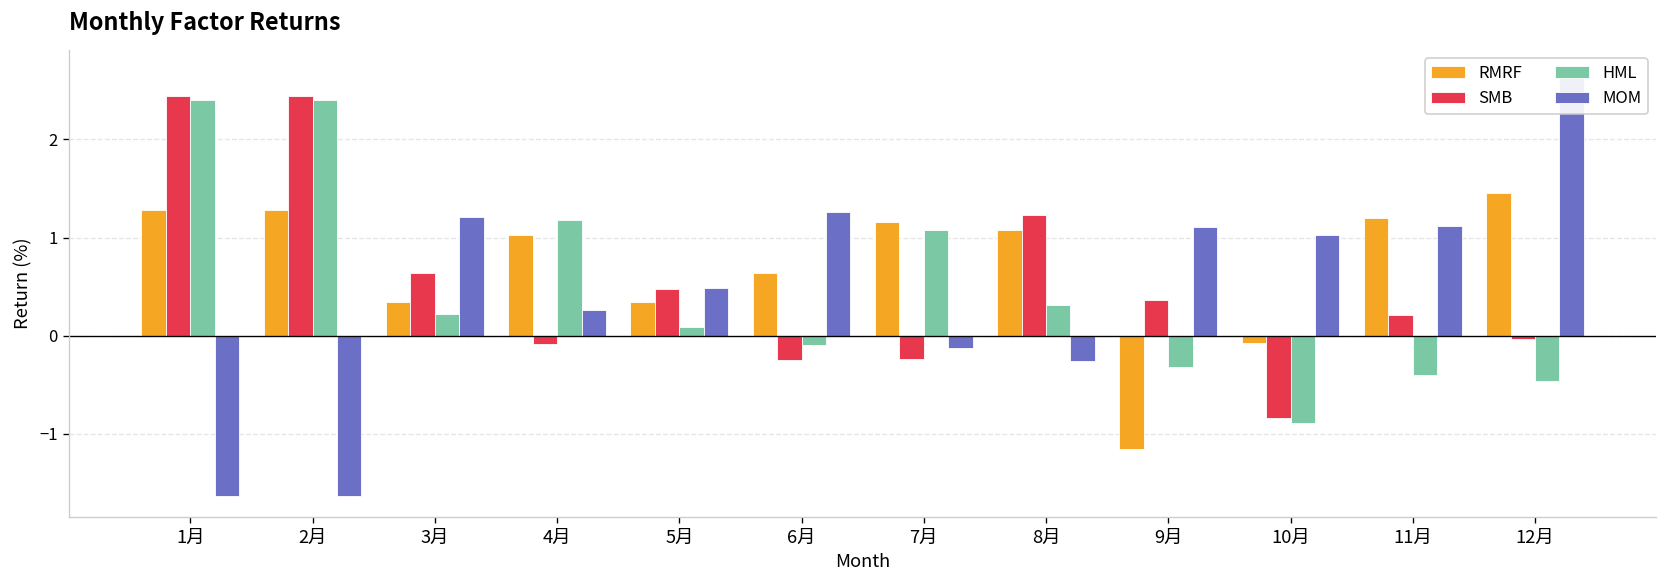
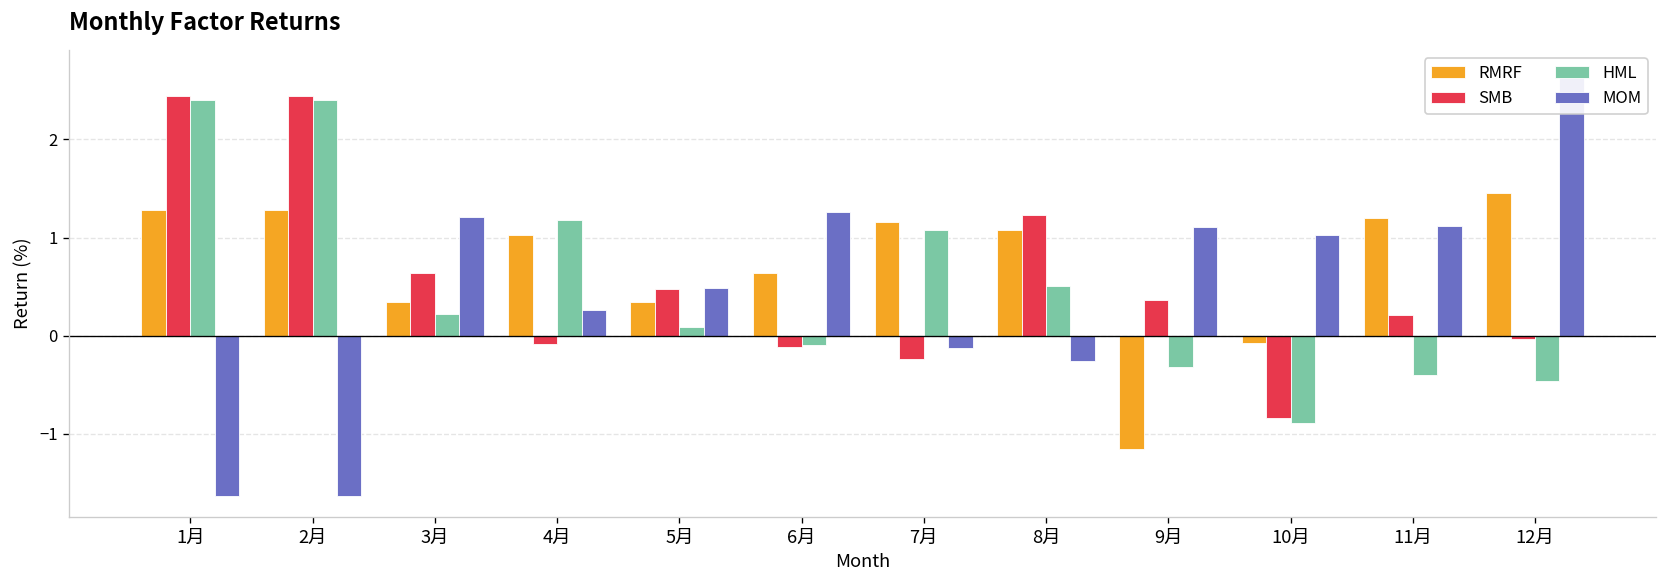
  {
    "RMRF": {
      "1月": 1.3,
      "2月": 1.3,
      "3月": 0.3,
      "4月": 1.0,
      "5月": 0.3,
      "6月": 0.6,
      "7月": 1.2,
      "8月": 1.1,
      "9月": -1.2,
      "10月": -0.1,
      "11月": 1.2,
      "12月": 1.5
    },
    "SMB": {
      "1月": 2.4,
      "2月": 2.4,
      "3月": 0.6,
      "4月": -0.1,
      "5月": 0.5,
-     "6月": -0.2,
+     "6月": -0.1,
      "7月": -0.2,
      "8月": 1.2,
      "9月": 0.4,
      "10月": -0.8,
      "11月": 0.2
    },
    "HML": {
      "1月": 2.4,
      "2月": 2.4,
      "3月": 0.2,
      "4月": 1.2,
      "5月": 0.1,
      "6月": -0.1,
      "7月": 1.1,
-     "8月": 0.3,
+     "8月": 0.5,
      "9月": -0.3,
      "10月": -0.9,
      "11月": -0.4,
      "12月": -0.5
    },
    "MOM": {
      "1月": -1.6,
      "2月": -1.6,
      "3月": 1.2,
      "4月": 0.3,
      "5月": 0.5,
      "6月": 1.3,
      "7月": -0.1,
      "8月": -0.3,
      "9月": 1.1,
      "10月": 1.0,
      "11月": 1.1
    }
  }
